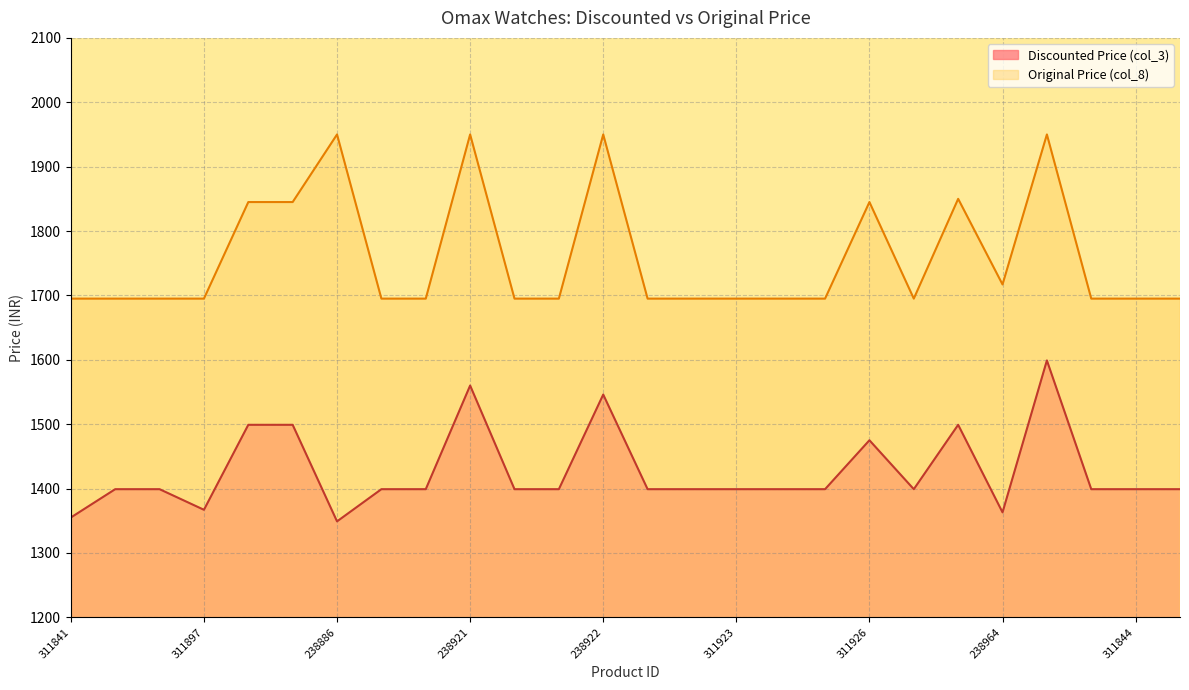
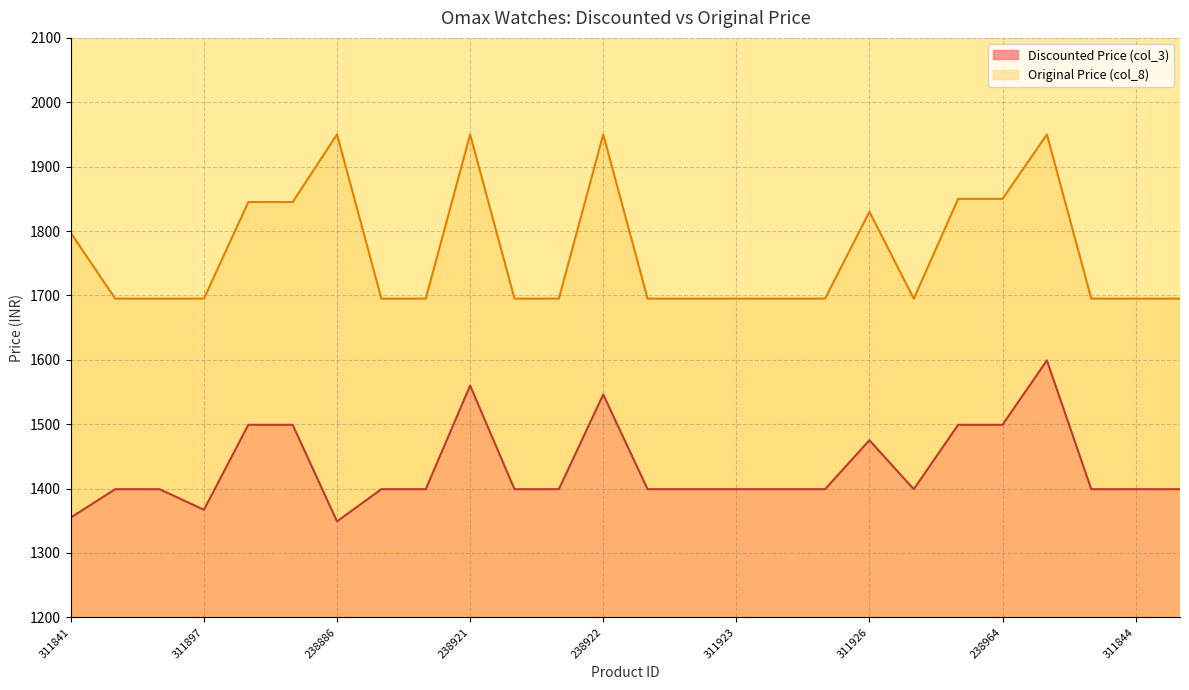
  {
    "Discounted Price (col_3)": {
      "311841": 1360,
      "311897": 1370,
      "238886": 1350,
      "238921": 1560,
      "238922": 1550,
      "311923": 1400,
      "311926": 1480,
-     "238964": 1360,
+     "238964": 1500,
      "311844": 1400
    },
    "Original Price (col_8)": {
-     "311841": 1700,
+     "311841": 1800,
      "311897": 1700,
      "238886": 1950,
      "238921": 1950,
      "238922": 1950,
      "311923": 1700,
-     "311926": 1850,
-     "238964": 1720,
+     "311926": 1830,
+     "238964": 1850,
      "311844": 1700
    }
  }
